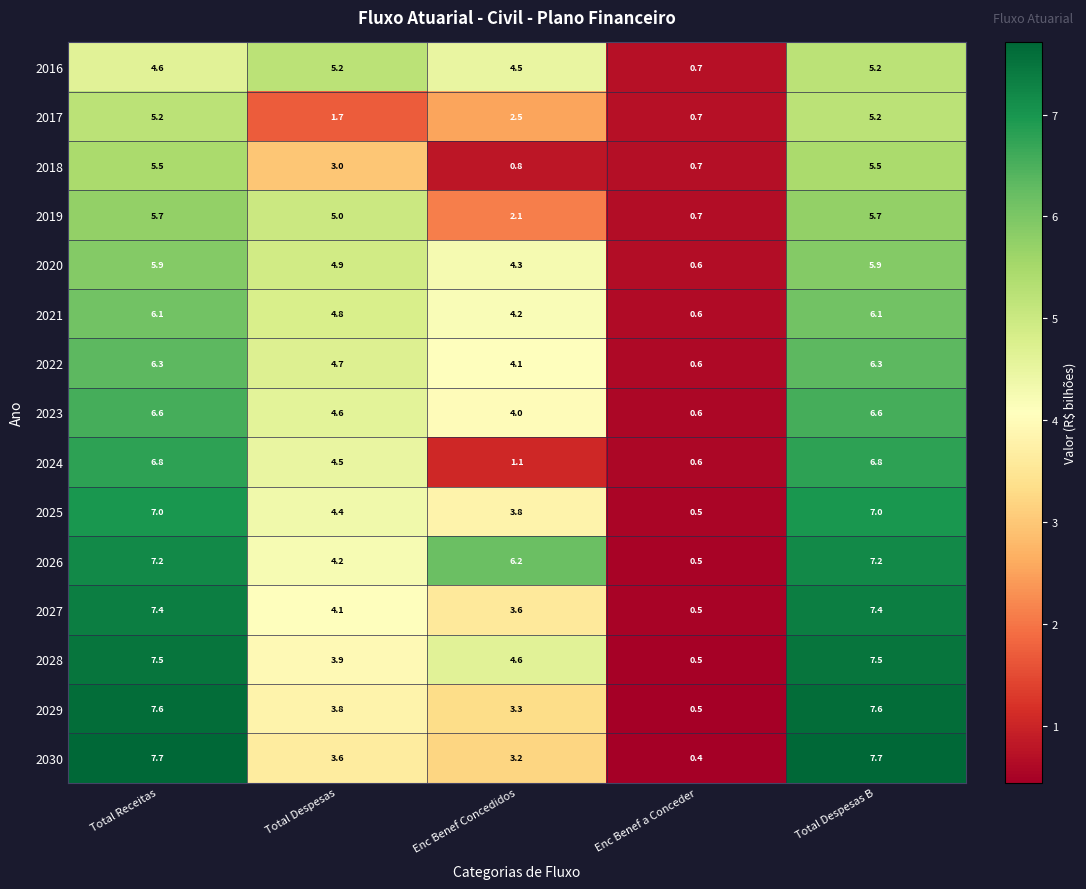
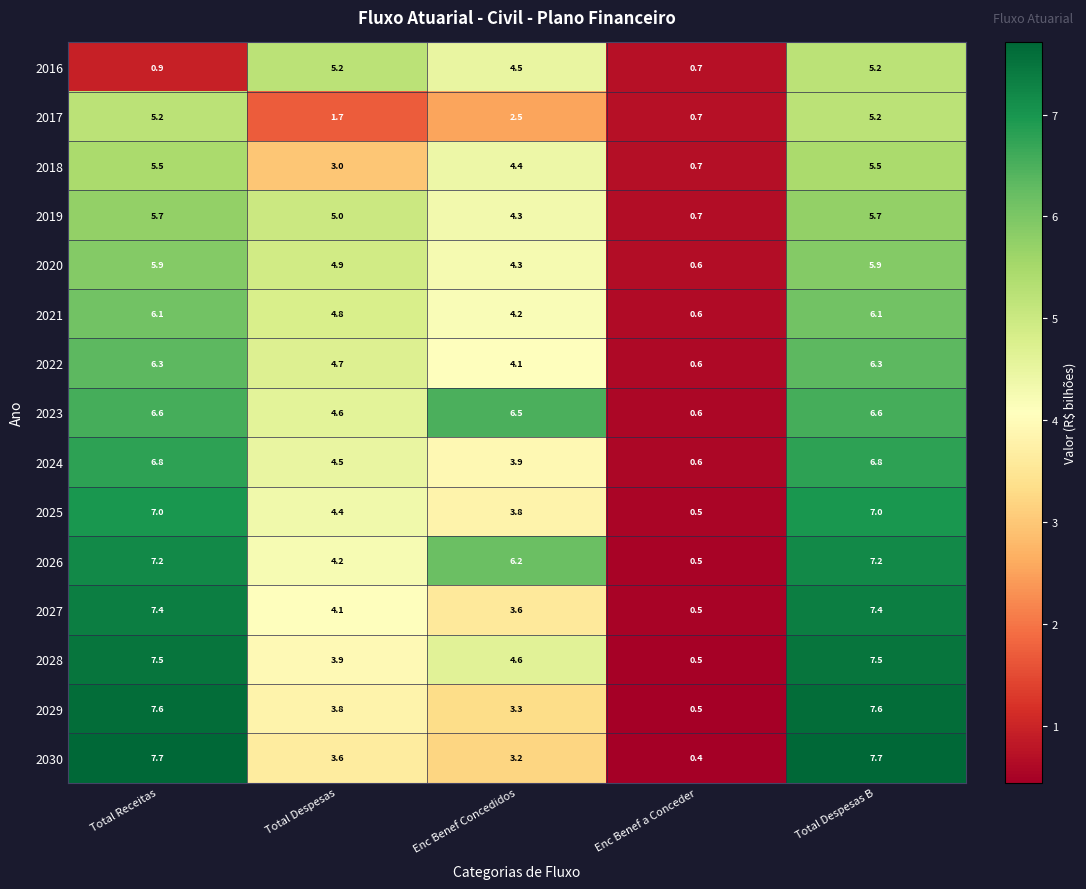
  {
    "2016": {
-     "Total Receitas": 4.6,
+     "Total Receitas": 0.9,
      "Total Despesas": 5.2,
      "Enc Benef Concedidos": 4.5,
      "Enc Benef a Conceder": 0.7,
      "Total Despesas B": 5.2
    },
    "2017": {
      "Total Receitas": 5.2,
      "Total Despesas": 1.7,
      "Enc Benef Concedidos": 2.5,
      "Enc Benef a Conceder": 0.7,
      "Total Despesas B": 5.2
    },
    "2018": {
      "Total Receitas": 5.5,
      "Total Despesas": 3.0,
-     "Enc Benef Concedidos": 0.8,
+     "Enc Benef Concedidos": 4.4,
      "Enc Benef a Conceder": 0.7,
      "Total Despesas B": 5.5
    },
    "2019": {
      "Total Receitas": 5.7,
      "Total Despesas": 5.0,
-     "Enc Benef Concedidos": 2.1,
+     "Enc Benef Concedidos": 4.3,
      "Enc Benef a Conceder": 0.7,
      "Total Despesas B": 5.7
    },
    "2020": {
      "Total Receitas": 5.9,
      "Total Despesas": 4.9,
      "Enc Benef Concedidos": 4.3,
      "Enc Benef a Conceder": 0.6,
      "Total Despesas B": 5.9
    },
    "2021": {
      "Total Receitas": 6.1,
      "Total Despesas": 4.8,
      "Enc Benef Concedidos": 4.2,
      "Enc Benef a Conceder": 0.6,
      "Total Despesas B": 6.1
    },
    "2022": {
      "Total Receitas": 6.3,
      "Total Despesas": 4.7,
      "Enc Benef Concedidos": 4.1,
      "Enc Benef a Conceder": 0.6,
      "Total Despesas B": 6.3
    },
    "2023": {
      "Total Receitas": 6.6,
      "Total Despesas": 4.6,
-     "Enc Benef Concedidos": 4.0,
+     "Enc Benef Concedidos": 6.5,
      "Enc Benef a Conceder": 0.6,
      "Total Despesas B": 6.6
    },
    "2024": {
      "Total Receitas": 6.8,
      "Total Despesas": 4.5,
-     "Enc Benef Concedidos": 1.1,
+     "Enc Benef Concedidos": 3.9,
      "Enc Benef a Conceder": 0.6,
      "Total Despesas B": 6.8
    },
    "2025": {
      "Total Receitas": 7.0,
      "Total Despesas": 4.4,
      "Enc Benef Concedidos": 3.8,
      "Enc Benef a Conceder": 0.5,
      "Total Despesas B": 7.0
    },
    "2026": {
      "Total Receitas": 7.2,
      "Total Despesas": 4.2,
      "Enc Benef Concedidos": 6.2,
      "Enc Benef a Conceder": 0.5,
      "Total Despesas B": 7.2
    },
    "2027": {
      "Total Receitas": 7.4,
      "Total Despesas": 4.1,
      "Enc Benef Concedidos": 3.6,
      "Enc Benef a Conceder": 0.5,
      "Total Despesas B": 7.4
    },
    "2028": {
      "Total Receitas": 7.5,
      "Total Despesas": 3.9,
      "Enc Benef Concedidos": 4.6,
      "Enc Benef a Conceder": 0.5,
      "Total Despesas B": 7.5
    },
    "2029": {
      "Total Receitas": 7.6,
      "Total Despesas": 3.8,
      "Enc Benef Concedidos": 3.3,
      "Enc Benef a Conceder": 0.5,
      "Total Despesas B": 7.6
    },
    "2030": {
      "Total Receitas": 7.7,
      "Total Despesas": 3.6,
      "Enc Benef Concedidos": 3.2,
      "Enc Benef a Conceder": 0.4,
      "Total Despesas B": 7.7
    }
  }
